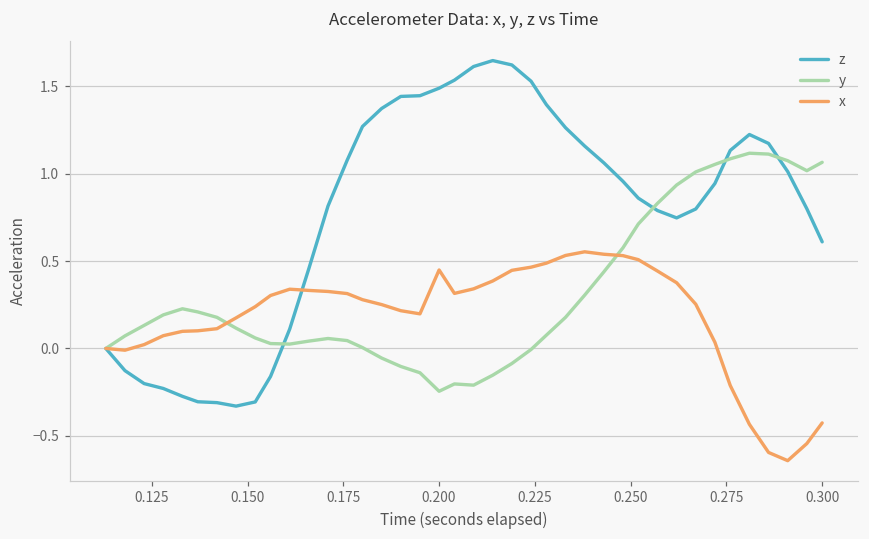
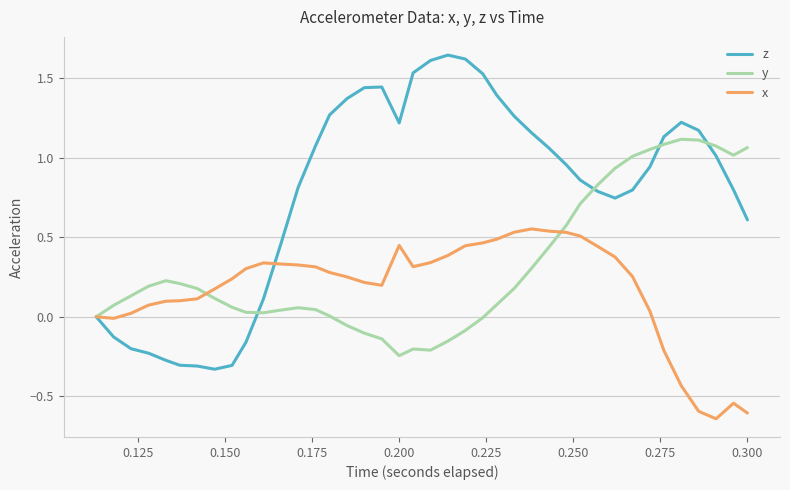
  {
    "z": {
-     "0.200": 1.49,
+     "0.200": 1.22,
      "0.300": 0.61
    },
    "y": {
      "0.200": -0.25,
      "0.300": 1.07
    },
    "x": {
      "0.200": 0.45,
-     "0.300": -0.43
+     "0.300": -0.61
    }
  }
